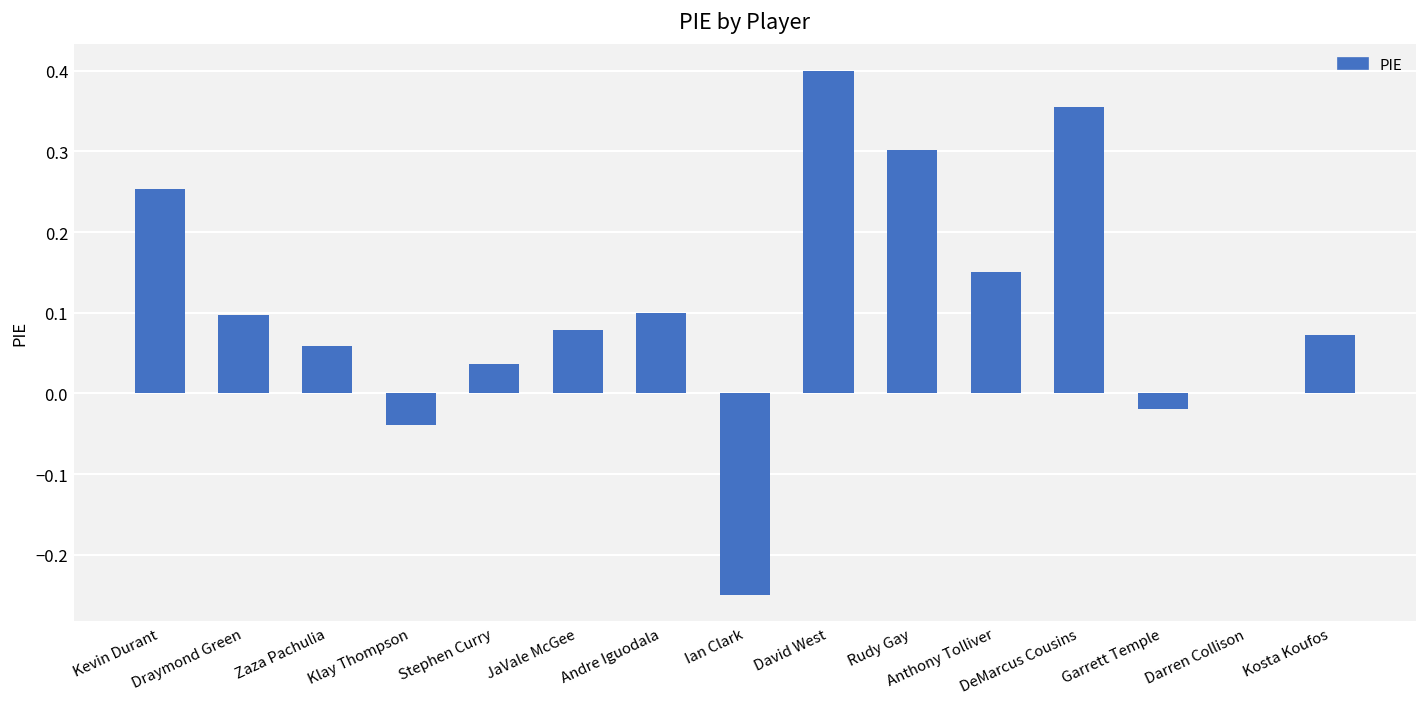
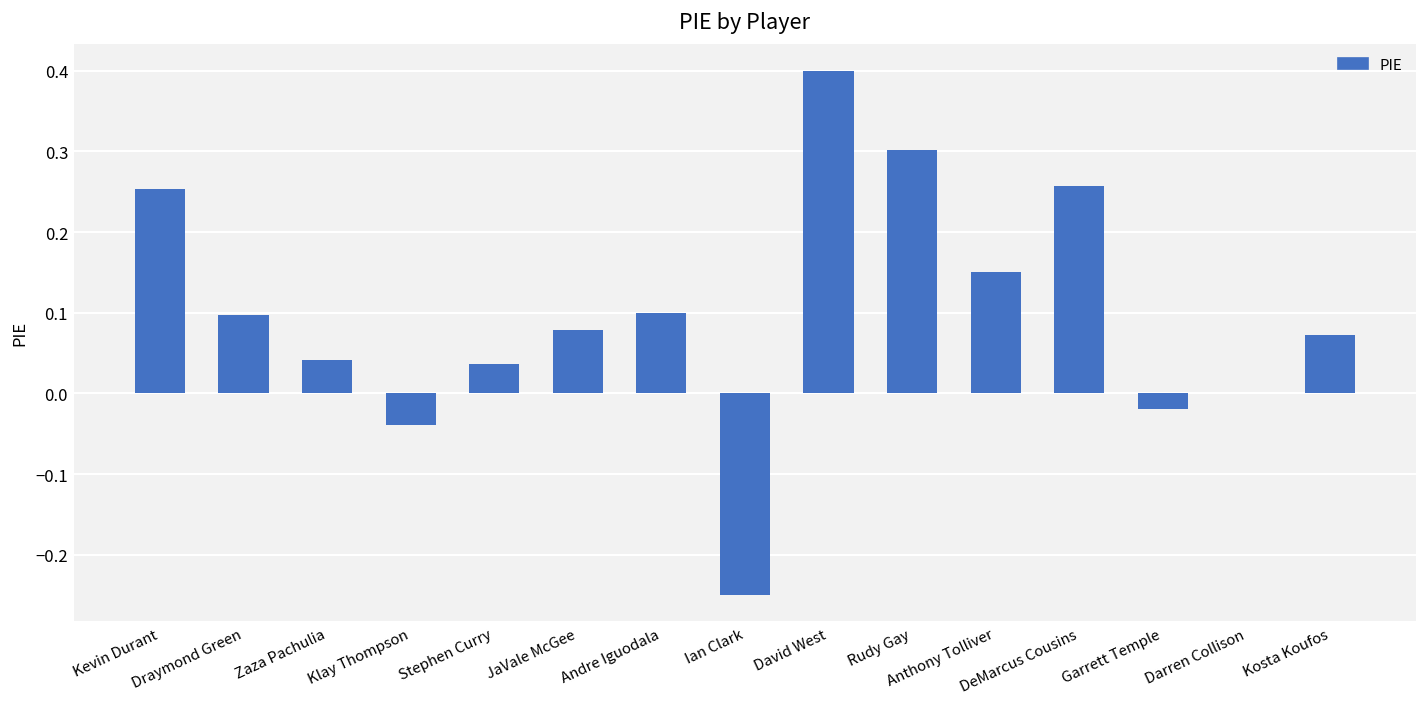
  {
    "Kevin Durant": 0.25,
    "Draymond Green": 0.10,
-   "Zaza Pachulia": 0.06,
+   "Zaza Pachulia": 0.04,
    "Klay Thompson": -0.04,
    "Stephen Curry": 0.04,
    "JaVale McGee": 0.08,
    "Andre Iguodala": 0.10,
    "Ian Clark": -0.25,
    "David West": 0.40,
    "Rudy Gay": 0.30,
    "Anthony Tolliver": 0.15,
-   "DeMarcus Cousins": 0.36,
+   "DeMarcus Cousins": 0.26,
    "Garrett Temple": -0.02,
    "Darren Collison": 0.00,
    "Kosta Koufos": 0.07
  }
